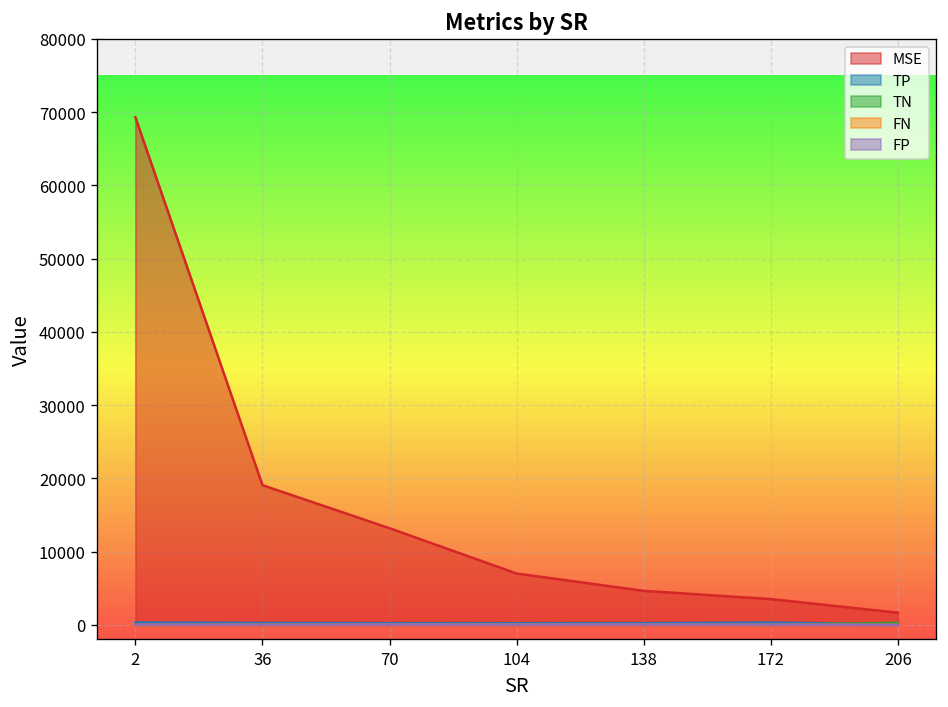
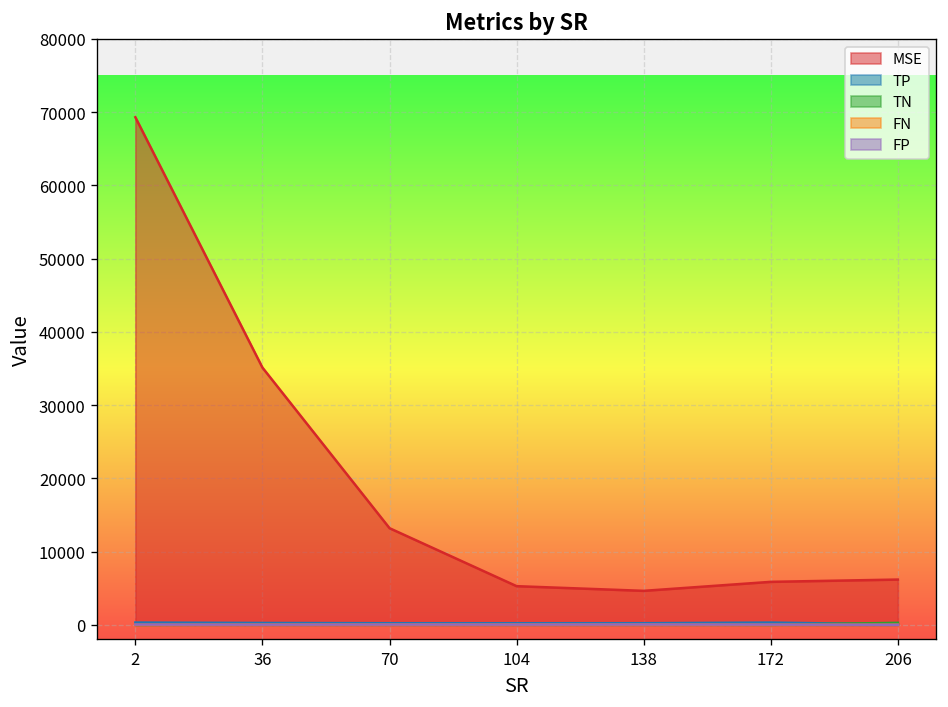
  {
    "MSE": {
      "2": 69000,
-     "36": 19000,
+     "36": 35000,
      "70": 13000,
-     "104": 7000,
+     "104": 5000,
      "138": 5000,
-     "172": 4000,
-     "206": 2000
+     "172": 6000,
+     "206": 6000
    }
  }
